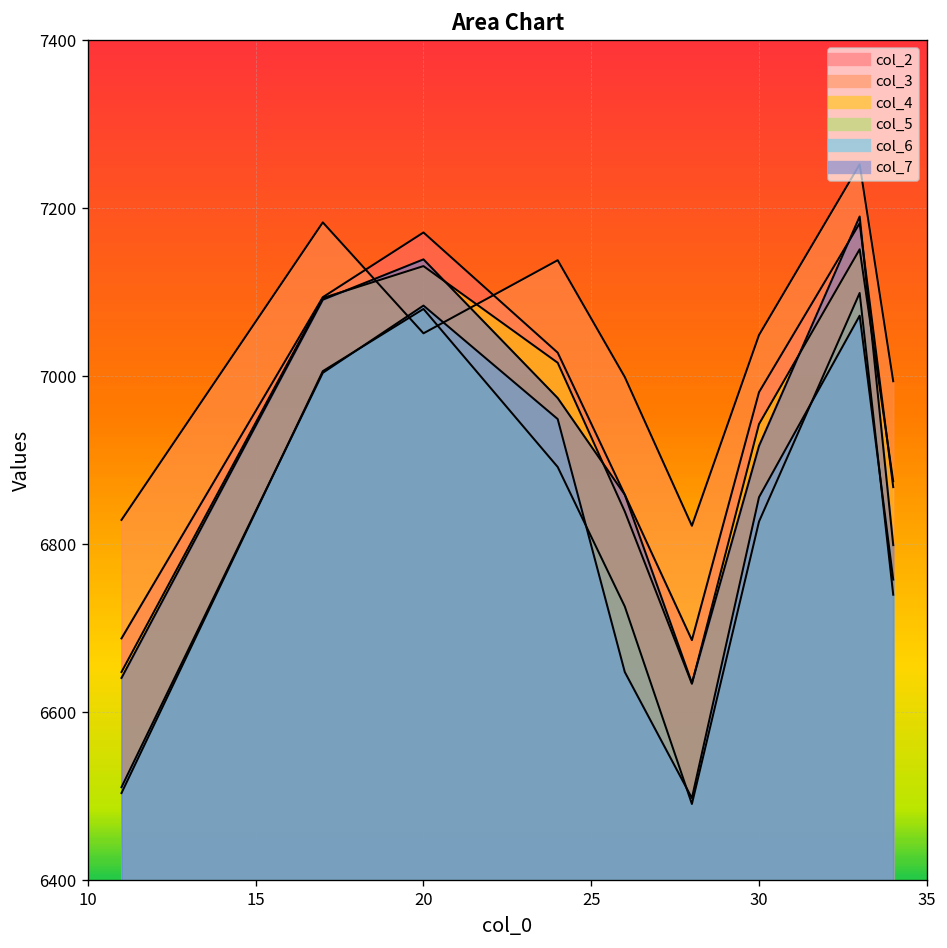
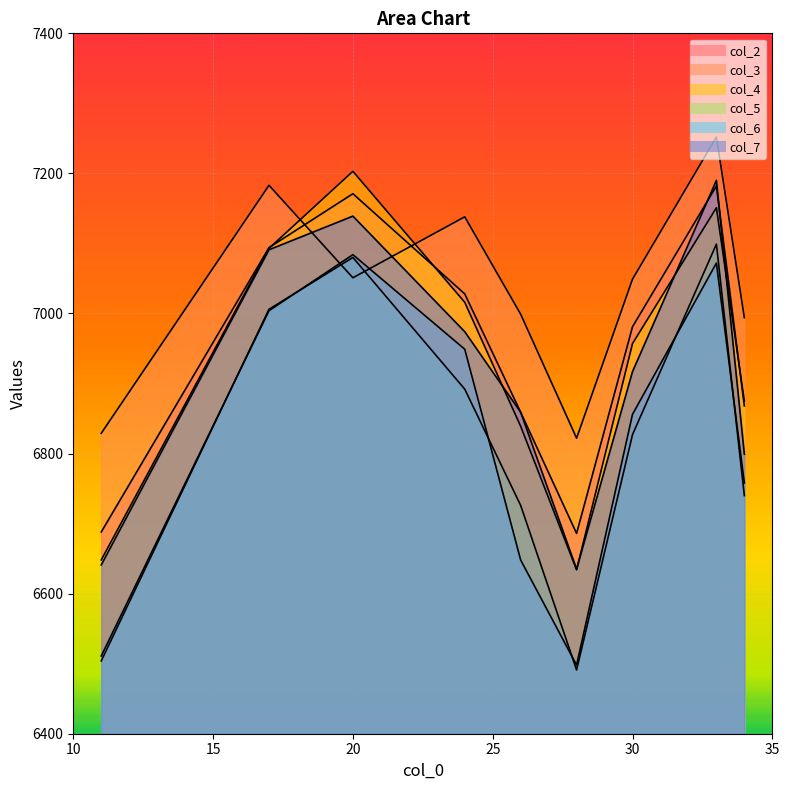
  {
    "col_4": {
-     "20": 7130,
-     "30": 6940
+     "20": 7200,
+     "30": 6960
    },
    "col_5": {
      "20": 7080,
      "30": 6830
    },
    "col_6": {
      "20": 7080,
      "30": 6860
    },
    "col_7": {
      "20": 7140,
      "30": 6920
    }
  }
